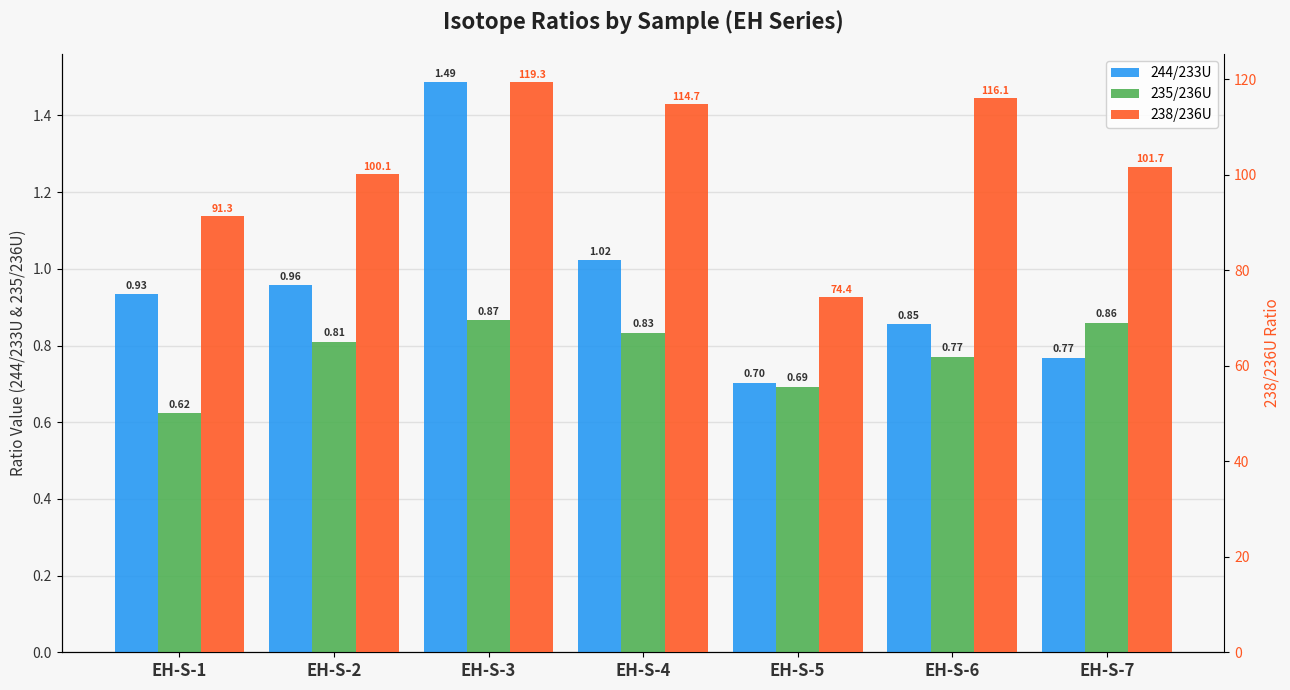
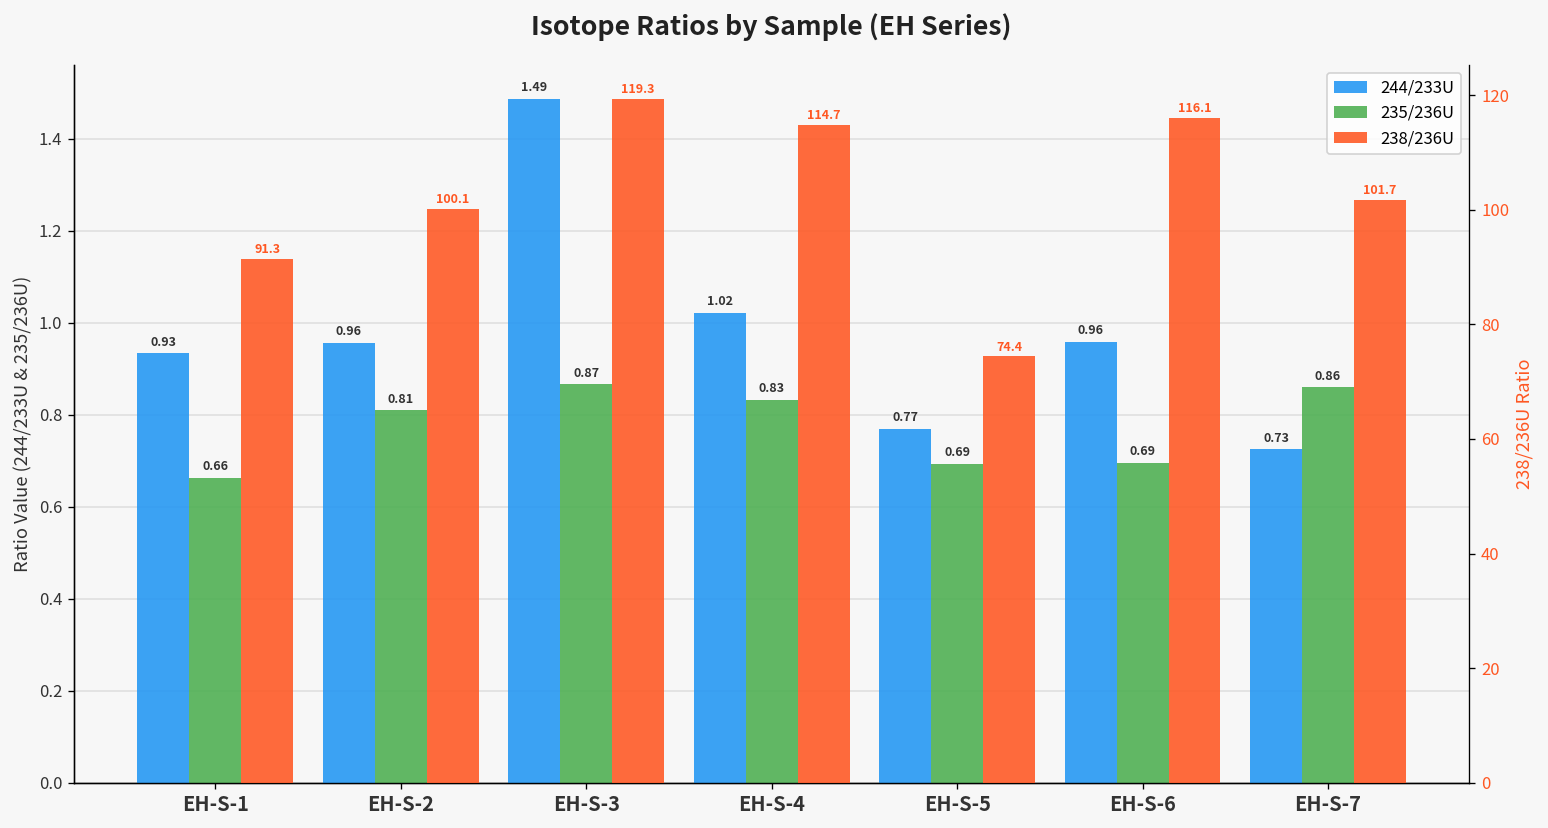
  {
    "244/233U": {
      "EH-S-1": 0.93,
      "EH-S-2": 0.96,
      "EH-S-3": 1.49,
      "EH-S-4": 1.02,
-     "EH-S-5": 0.70,
-     "EH-S-6": 0.85,
-     "EH-S-7": 0.77
+     "EH-S-5": 0.77,
+     "EH-S-6": 0.96,
+     "EH-S-7": 0.73
    },
    "235/236U": {
-     "EH-S-1": 0.62,
+     "EH-S-1": 0.66,
      "EH-S-2": 0.81,
      "EH-S-3": 0.87,
      "EH-S-4": 0.83,
      "EH-S-5": 0.69,
-     "EH-S-6": 0.77,
+     "EH-S-6": 0.69,
      "EH-S-7": 0.86
    },
    "238/236U": {
      "EH-S-1": 91.3,
      "EH-S-2": 100.1,
      "EH-S-3": 119.3,
      "EH-S-4": 114.7,
      "EH-S-5": 74.4,
      "EH-S-6": 116.1,
      "EH-S-7": 101.7
    }
  }
